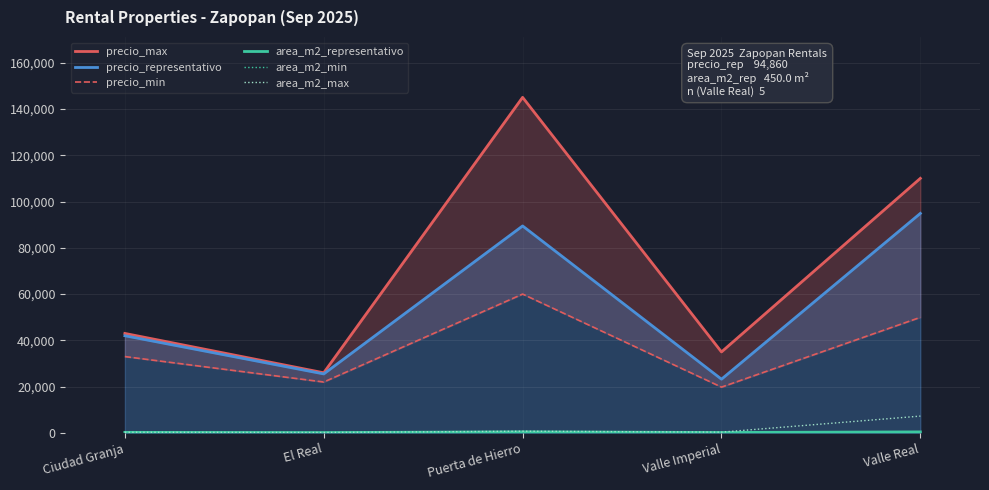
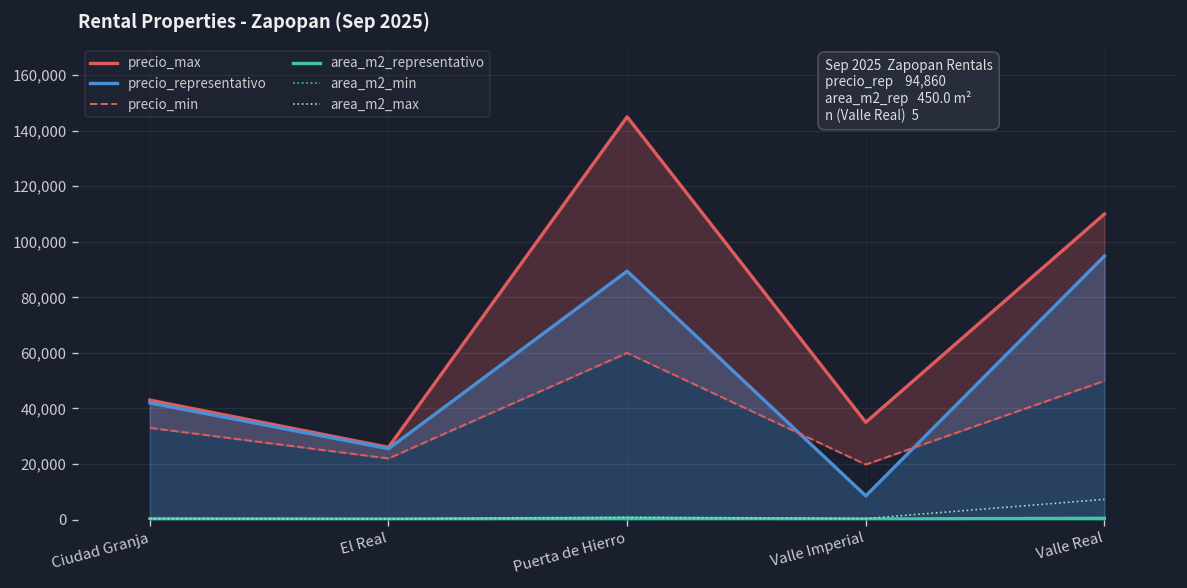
  {
    "precio_representativo": {
      "Puerta de Hierro": "89,000",
-     "Valle Imperial": "23,000",
+     "Valle Imperial": "9,000",
      "Valle Real": "95,000"
    },
    "area_m2_max": {
      "Valle Real": "7,000"
    }
  }
